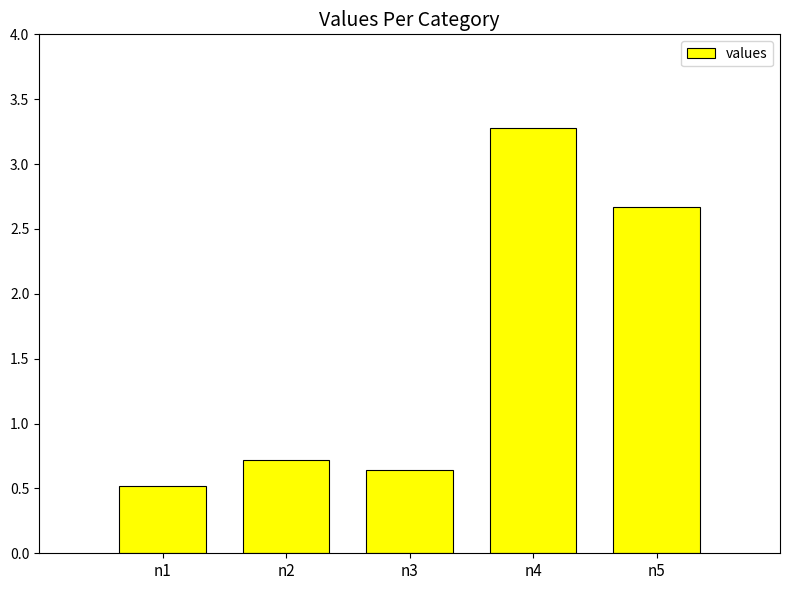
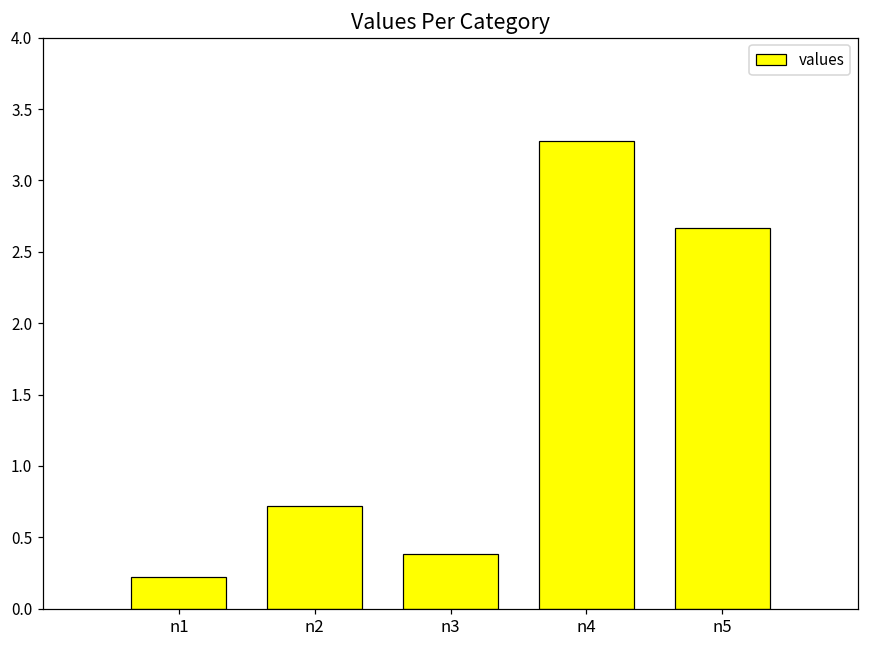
  {
-   "n1": 0.52,
+   "n1": 0.22,
    "n2": 0.72,
-   "n3": 0.64,
+   "n3": 0.38,
    "n4": 3.28,
    "n5": 2.67
  }
